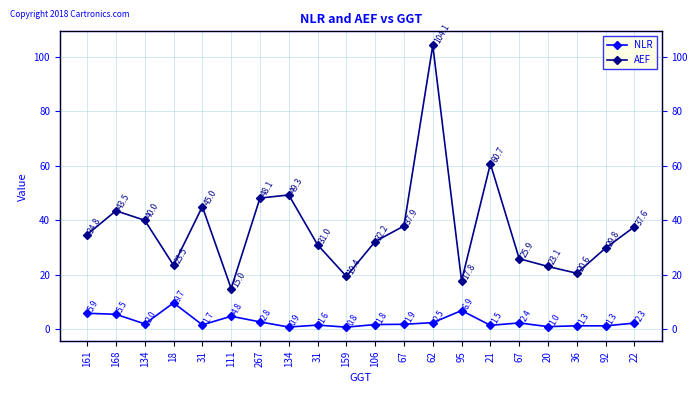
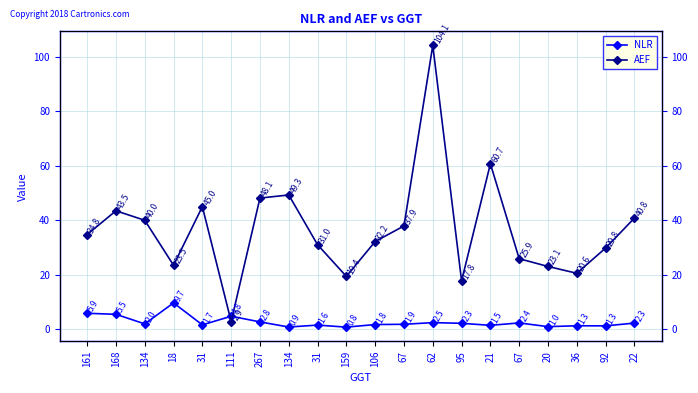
  {
    "NLR": {
      "161": 5.9,
      "168": 5.5,
      "18": 9.7,
      "267": 2.8,
      "159": 0.8,
      "106": 1.8,
      "62": 2.5,
-     "95": 6.9,
+     "95": 2.3,
      "21": 1.5,
      "20": 1.0,
      "36": 1.3,
      "92": 1.3,
      "22": 2.3
    },
    "AEF": {
      "161": 34.8,
      "168": 43.5,
      "18": 23.5,
-     "111": 15.0,
+     "111": 2.9,
      "267": 48.1,
      "159": 19.4,
      "106": 32.2,
      "62": 104.1,
      "95": 17.8,
      "21": 60.7,
      "20": 23.1,
      "36": 20.6,
      "92": 29.8,
-     "22": 37.6
+     "22": 40.8
    }
  }
